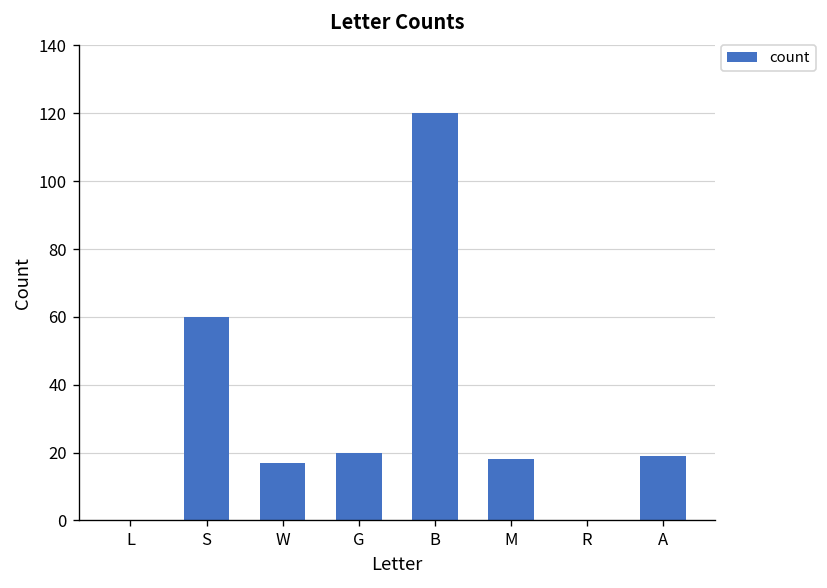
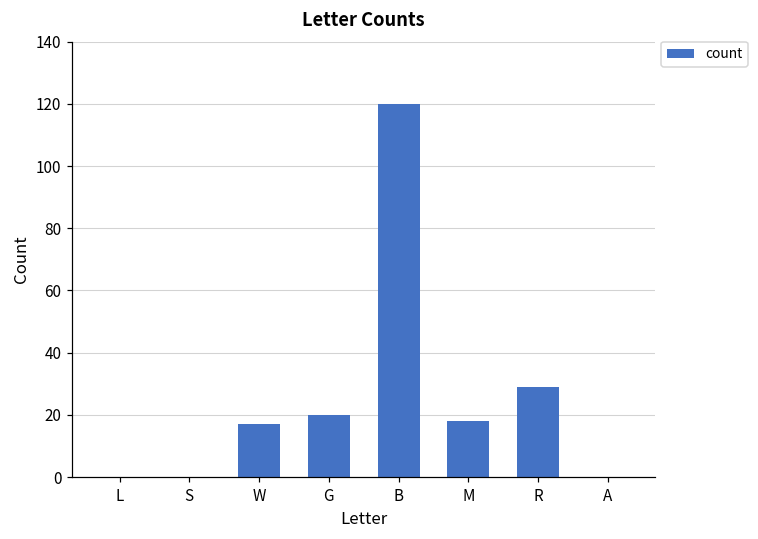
  {
    "L": 0,
-   "S": 60,
+   "S": 0,
    "W": 17,
    "G": 20,
    "B": 120,
    "M": 18,
-   "R": 0,
-   "A": 19
+   "R": 29,
+   "A": 0
  }
